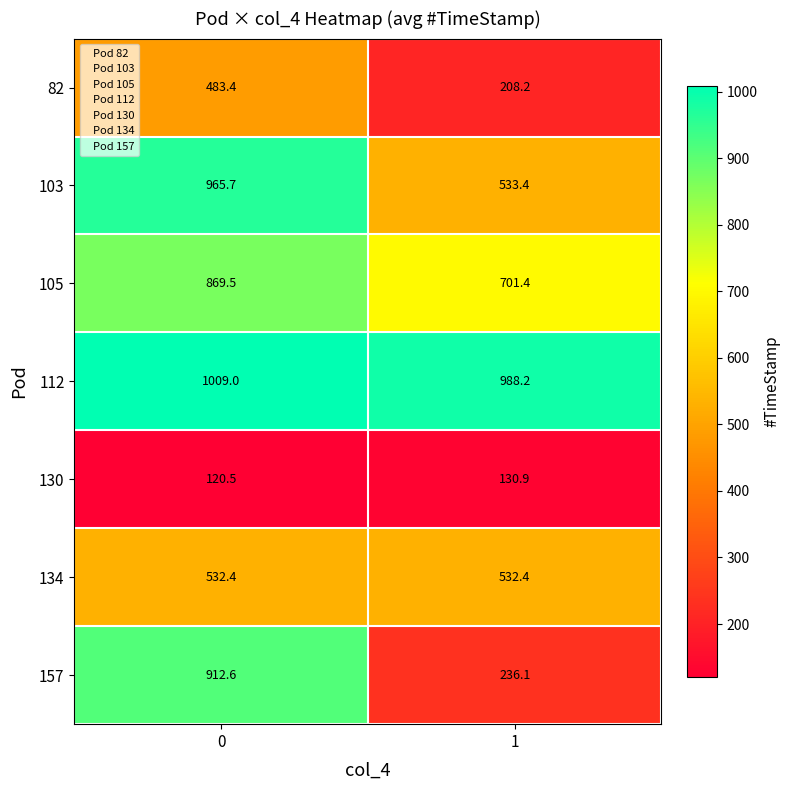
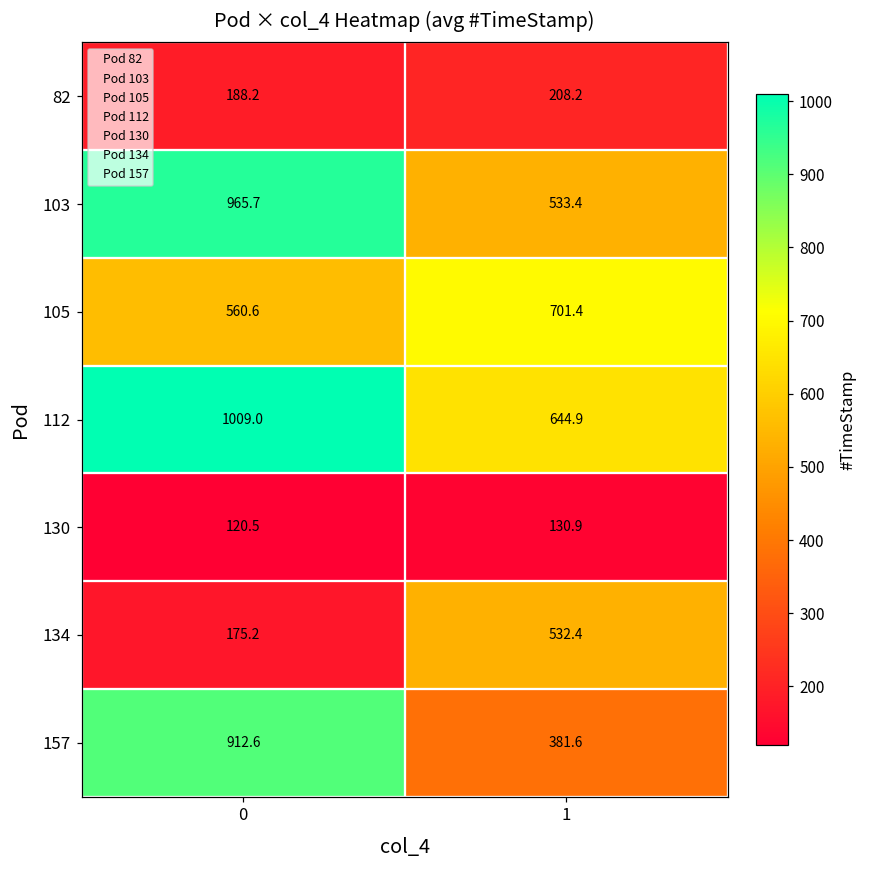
  {
    "82": {
-     "0": 483.4,
+     "0": 188.2,
      "1": 208.2
    },
    "103": {
      "0": 965.7,
      "1": 533.4
    },
    "105": {
-     "0": 869.5,
+     "0": 560.6,
      "1": 701.4
    },
    "112": {
      "0": 1009.0,
-     "1": 988.2
+     "1": 644.9
    },
    "130": {
      "0": 120.5,
      "1": 130.9
    },
    "134": {
-     "0": 532.4,
+     "0": 175.2,
      "1": 532.4
    },
    "157": {
      "0": 912.6,
-     "1": 236.1
+     "1": 381.6
    }
  }
